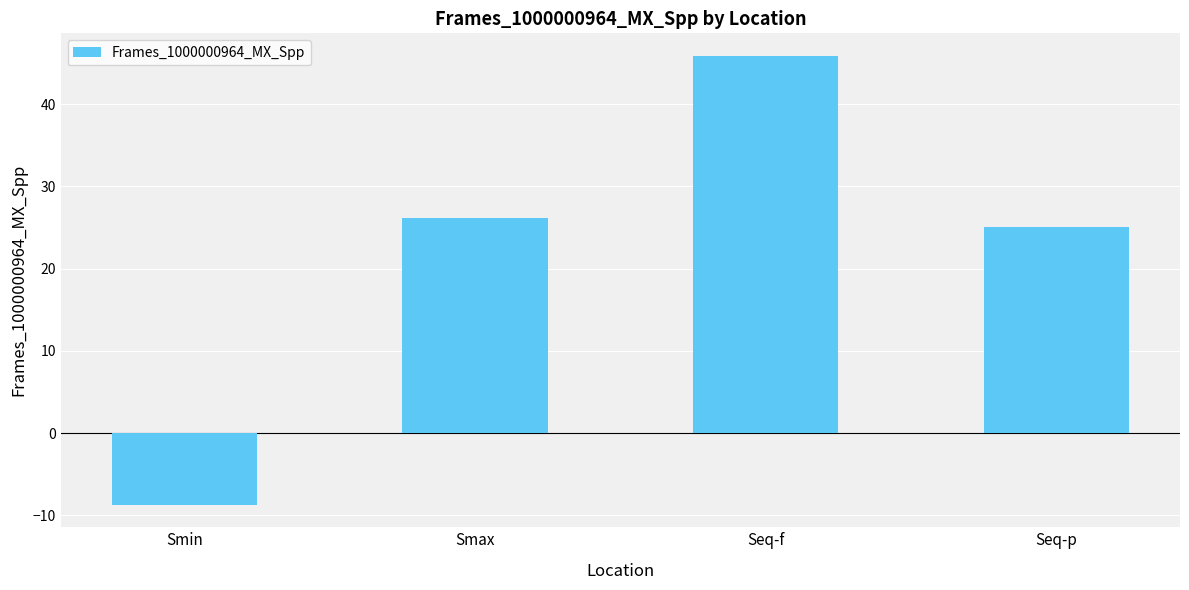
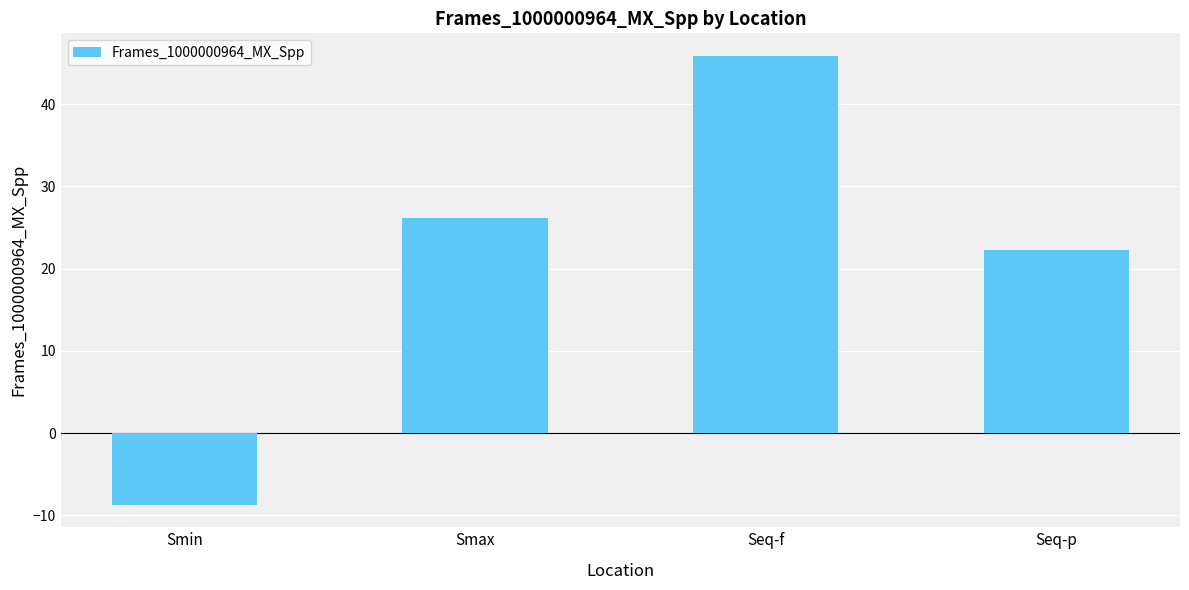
  {
    "Smin": -9,
    "Smax": 26,
    "Seq-f": 46,
-   "Seq-p": 25
+   "Seq-p": 22
  }
